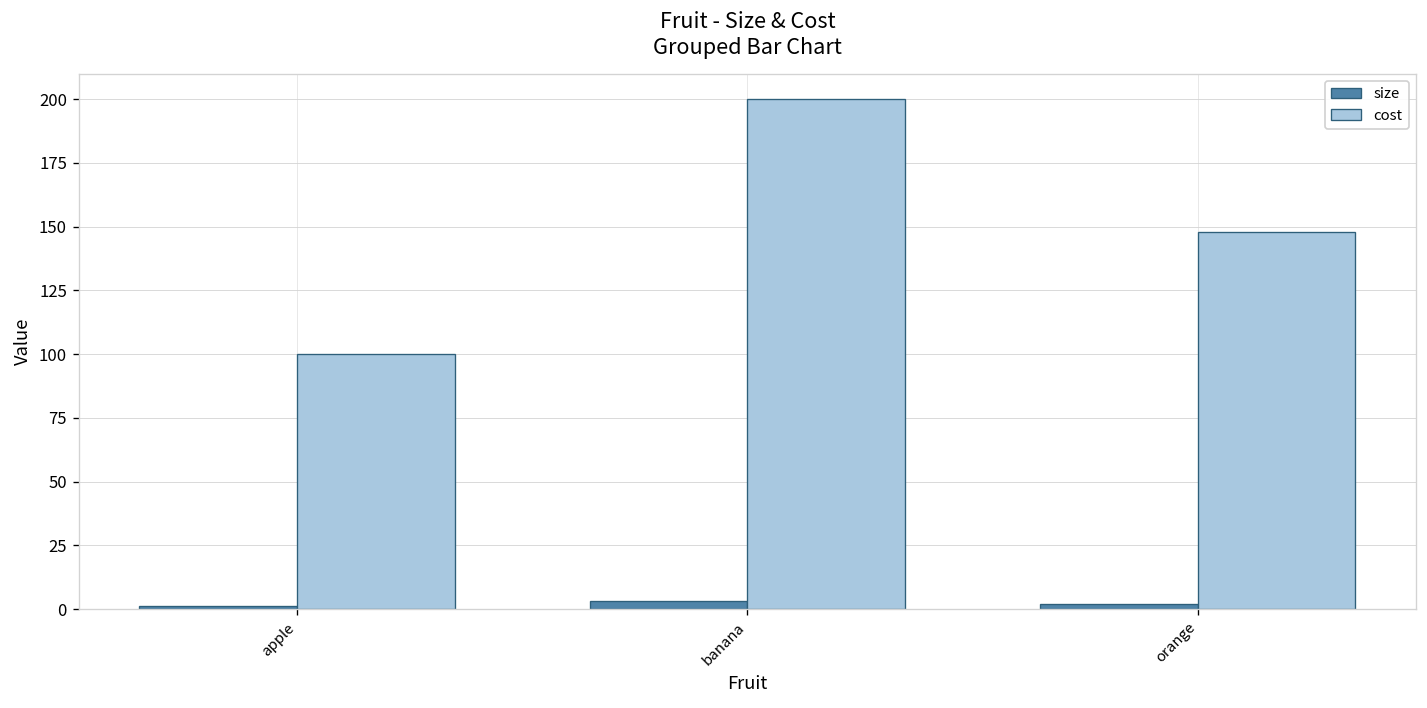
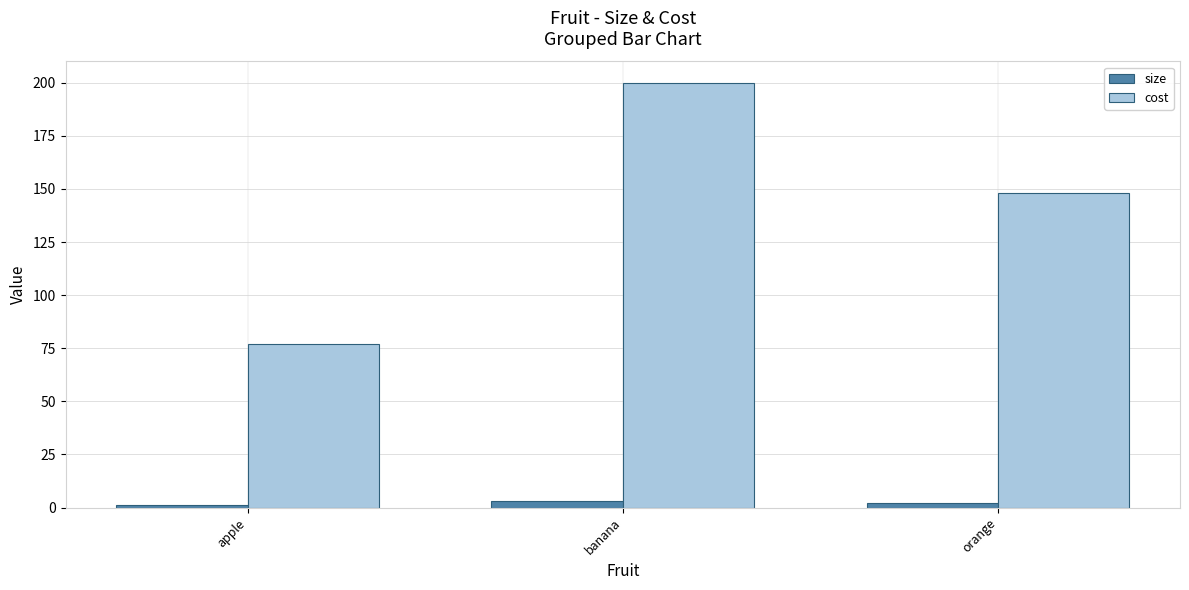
  {
    "size": {
      "banana": 3,
      "orange": 2
    },
    "cost": {
-     "apple": 100,
+     "apple": 77,
      "banana": 200,
      "orange": 148
    }
  }
